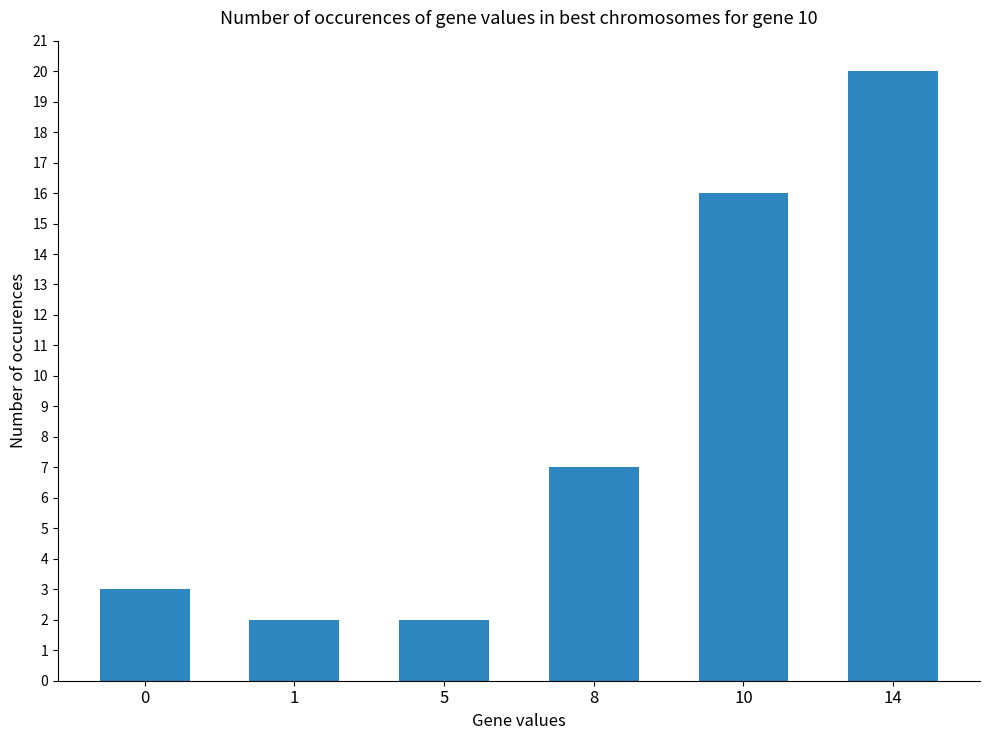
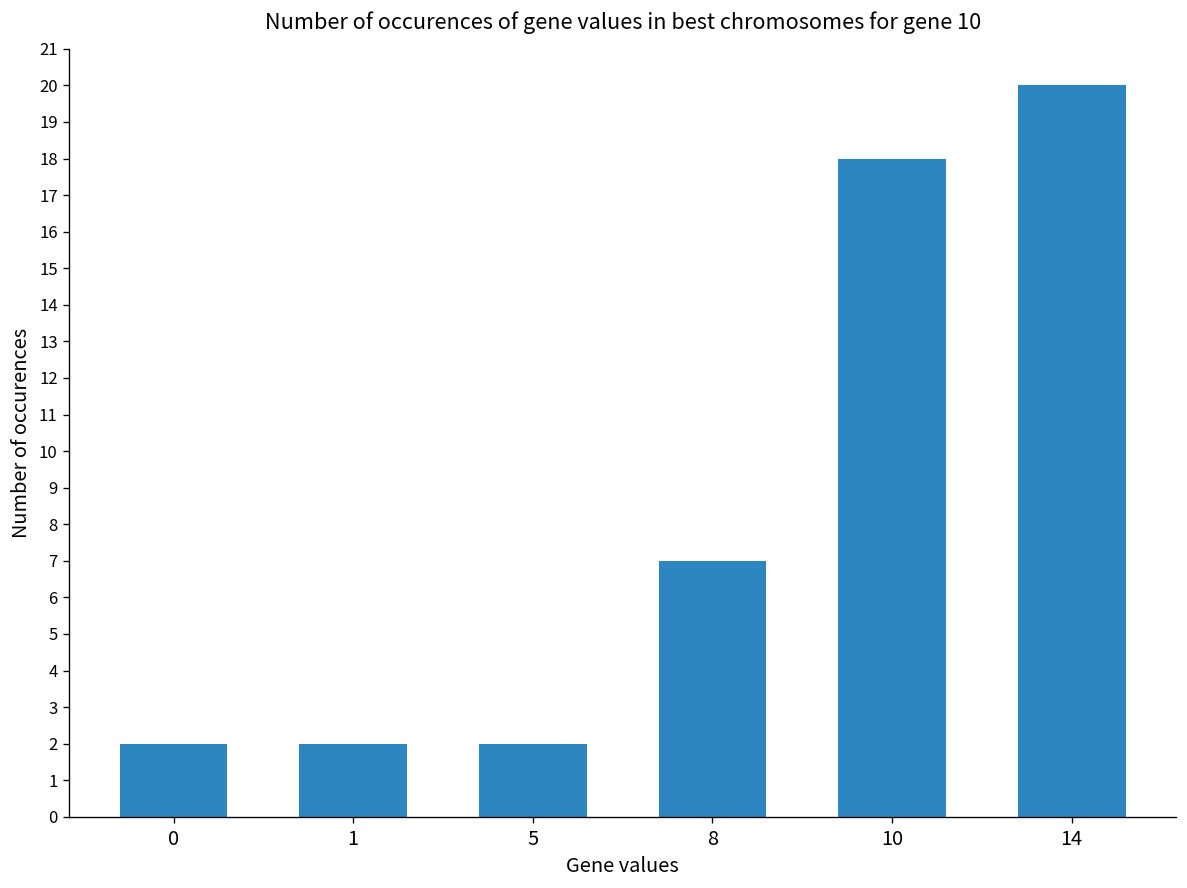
  {
-   "0": 3,
+   "0": 2,
    "1": 2,
    "5": 2,
    "8": 7,
-   "10": 16,
+   "10": 18,
    "14": 20
  }
